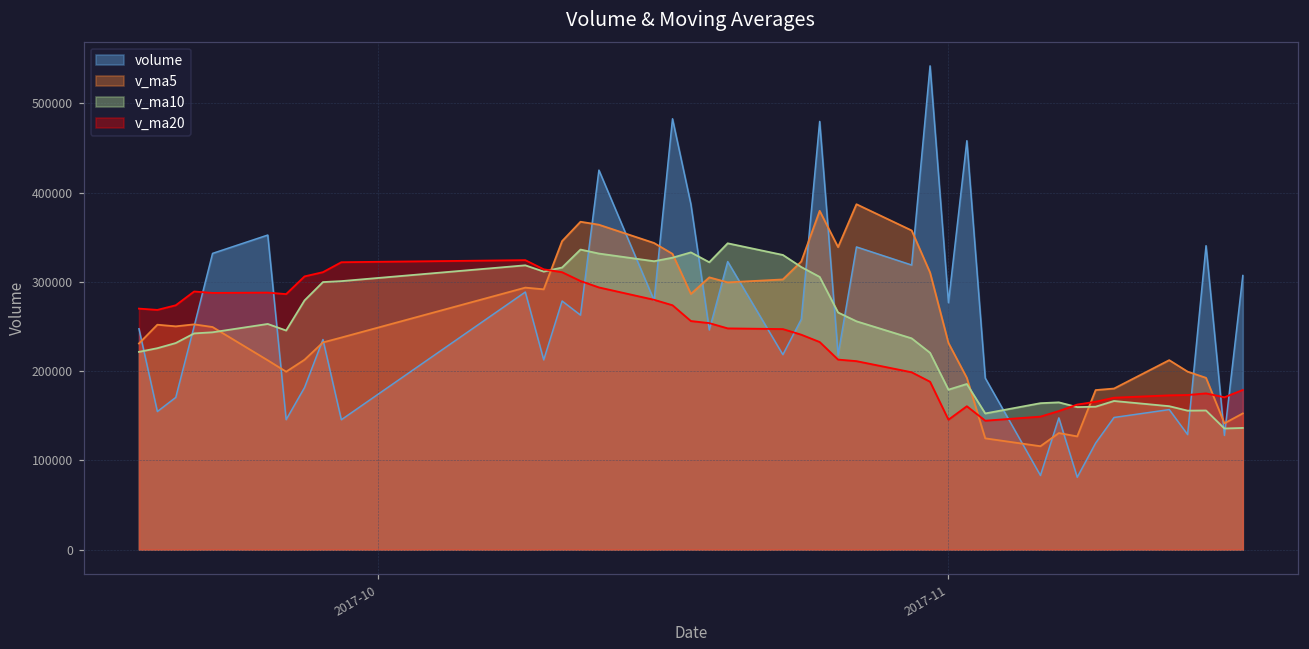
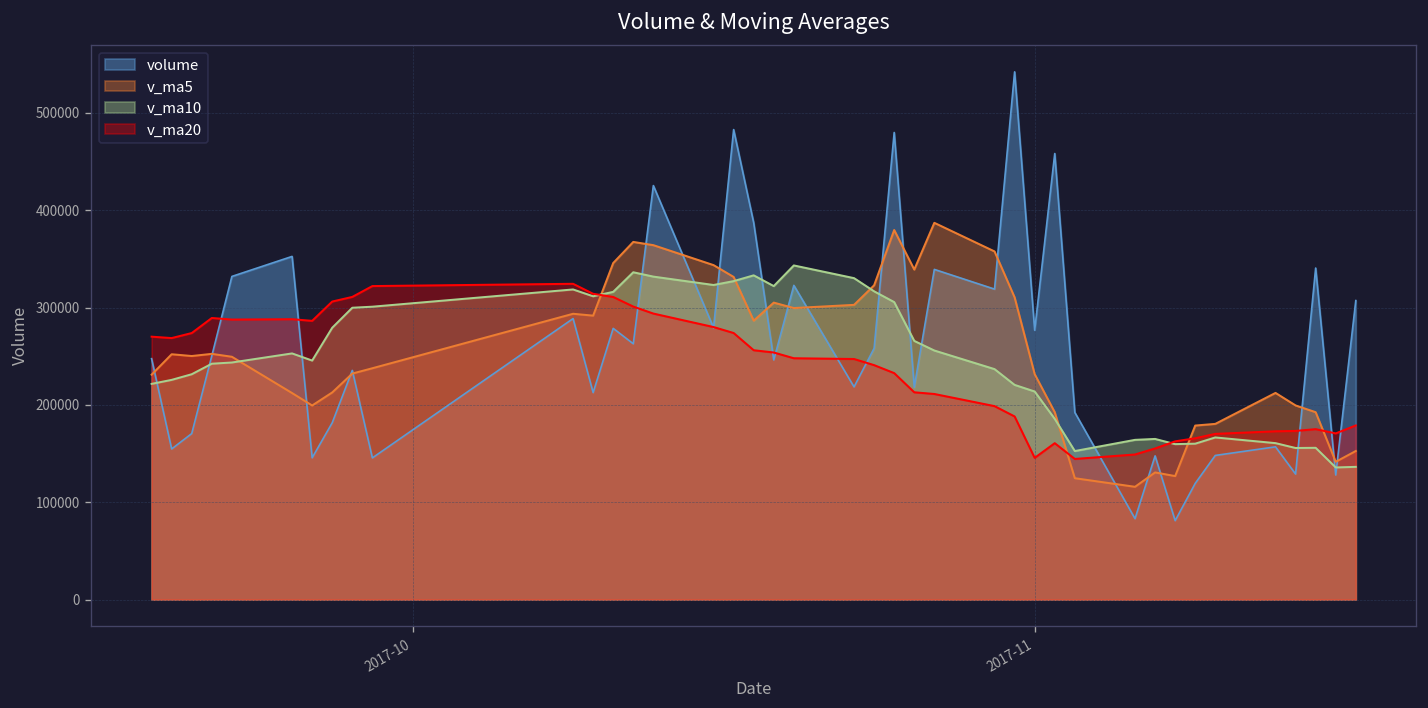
  {
    "volume": {
      "2017-11": 280000
    },
    "v_ma5": {
      "2017-11": 230000
    },
    "v_ma10": {
-     "2017-11": 180000
+     "2017-11": 210000
    },
    "v_ma20": {
      "2017-11": 150000
    }
  }
